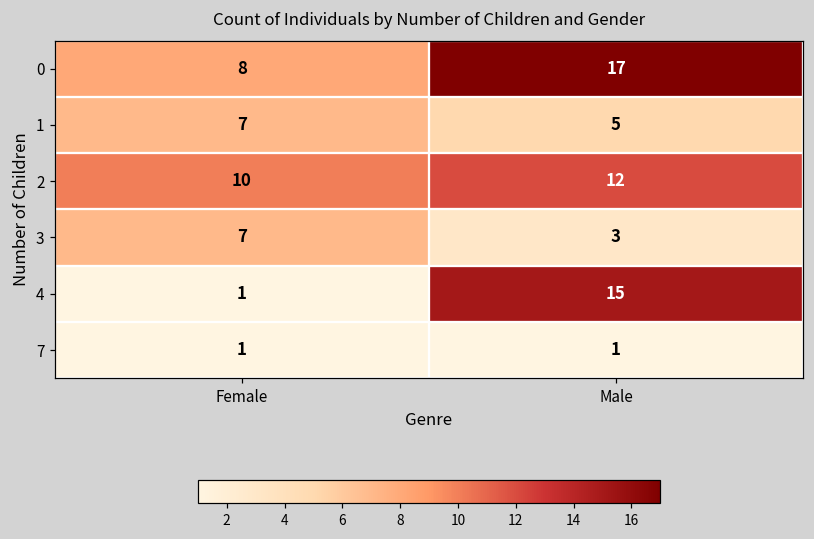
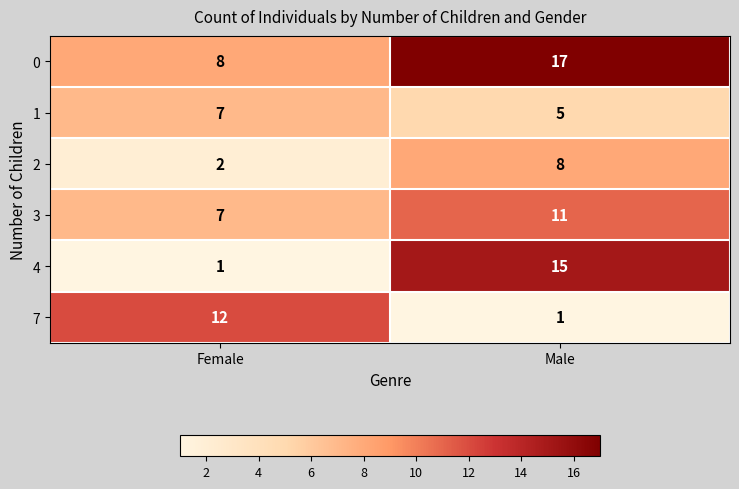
  {
    "0": {
      "Female": 8,
      "Male": 17
    },
    "1": {
      "Female": 7,
      "Male": 5
    },
    "2": {
-     "Female": 10,
-     "Male": 12
+     "Female": 2,
+     "Male": 8
    },
    "3": {
      "Female": 7,
-     "Male": 3
+     "Male": 11
    },
    "4": {
      "Female": 1,
      "Male": 15
    },
    "7": {
-     "Female": 1,
+     "Female": 12,
      "Male": 1
    }
  }
